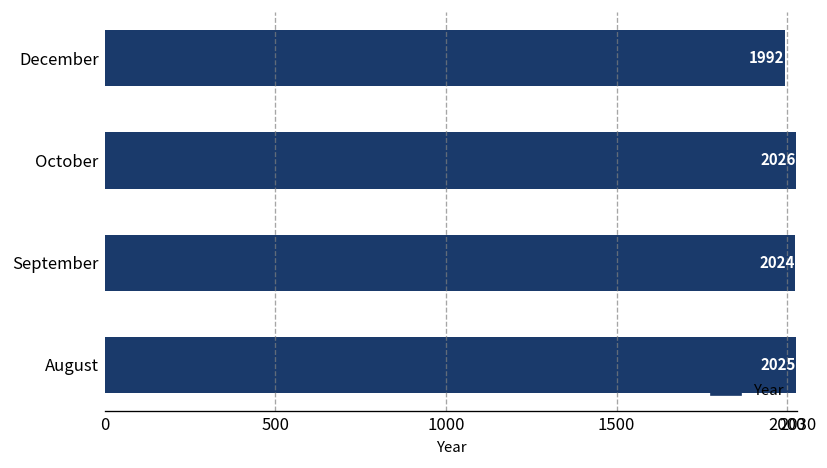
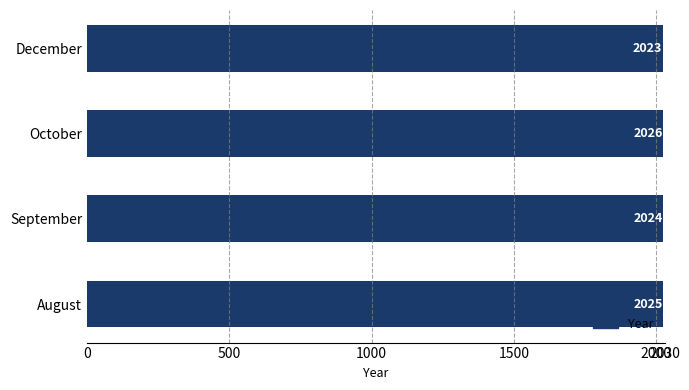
  {
-   "December": 1992,
+   "December": 2023,
    "October": 2026,
    "September": 2024,
    "August": 2025
  }
